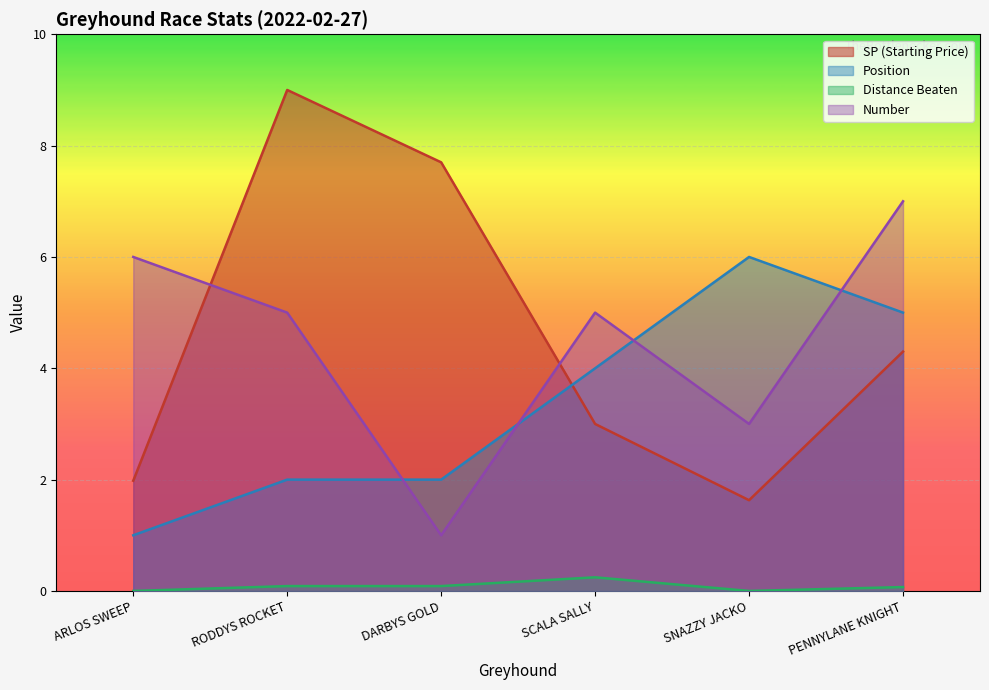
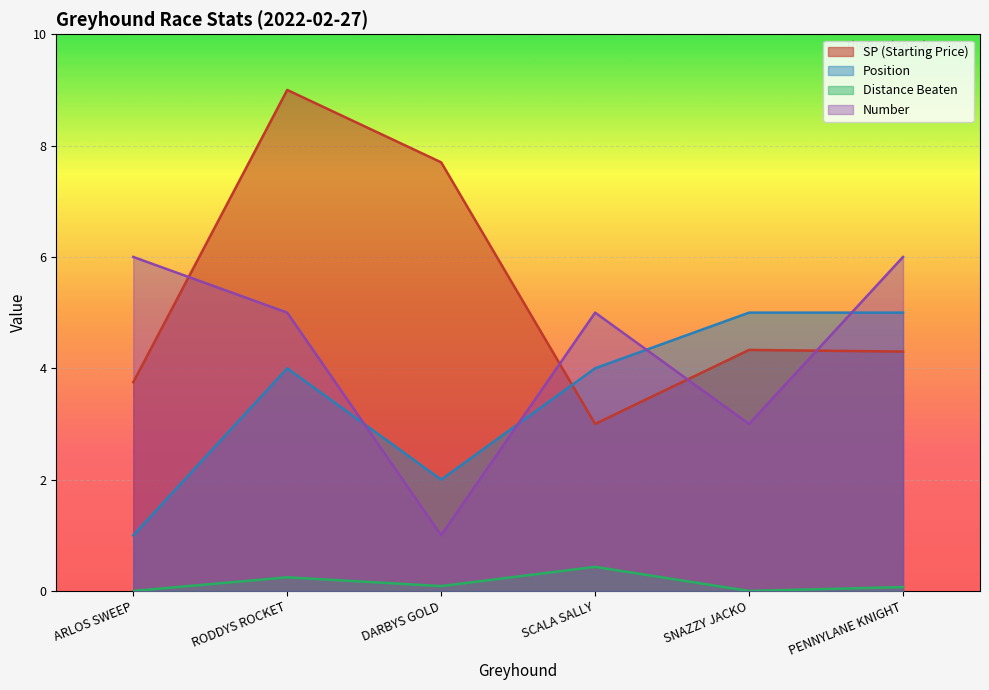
  {
    "SP (Starting Price)": {
-     "ARLOS SWEEP": 2.0,
+     "ARLOS SWEEP": 3.8,
      "RODDYS ROCKET": 9.0,
      "DARBYS GOLD": 7.7,
      "SCALA SALLY": 3.0,
-     "SNAZZY JACKO": 1.6,
+     "SNAZZY JACKO": 4.3,
      "PENNYLANE KNIGHT": 4.3
    },
    "Position": {
      "ARLOS SWEEP": 1,
-     "RODDYS ROCKET": 2,
+     "RODDYS ROCKET": 4,
      "DARBYS GOLD": 2,
      "SCALA SALLY": 4,
-     "SNAZZY JACKO": 6,
+     "SNAZZY JACKO": 5,
      "PENNYLANE KNIGHT": 5
    },
    "Distance Beaten": {
      "ARLOS SWEEP": 0.0,
-     "RODDYS ROCKET": 0.1,
+     "RODDYS ROCKET": 0.2,
      "DARBYS GOLD": 0.1,
-     "SCALA SALLY": 0.2,
+     "SCALA SALLY": 0.4,
      "SNAZZY JACKO": 0.0,
      "PENNYLANE KNIGHT": 0.1
    },
    "Number": {
      "ARLOS SWEEP": 6,
      "RODDYS ROCKET": 5,
      "DARBYS GOLD": 1,
      "SCALA SALLY": 5,
      "SNAZZY JACKO": 3,
-     "PENNYLANE KNIGHT": 7
+     "PENNYLANE KNIGHT": 6
    }
  }
